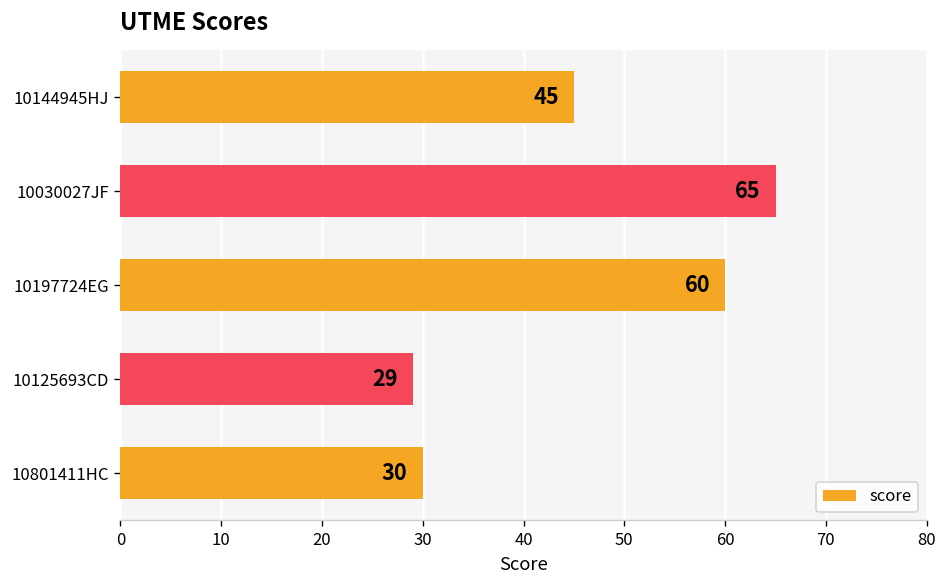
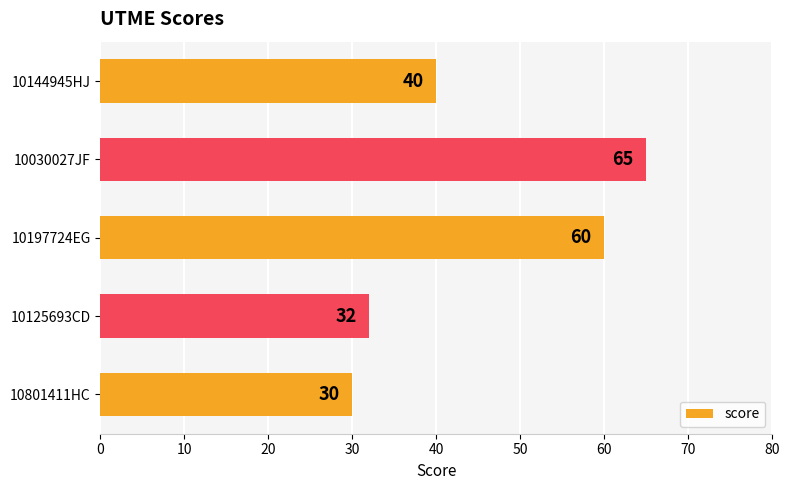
  {
-   "10144945HJ": 45,
+   "10144945HJ": 40,
    "10030027JF": 65,
    "10197724EG": 60,
-   "10125693CD": 29,
+   "10125693CD": 32,
    "10801411HC": 30
  }
